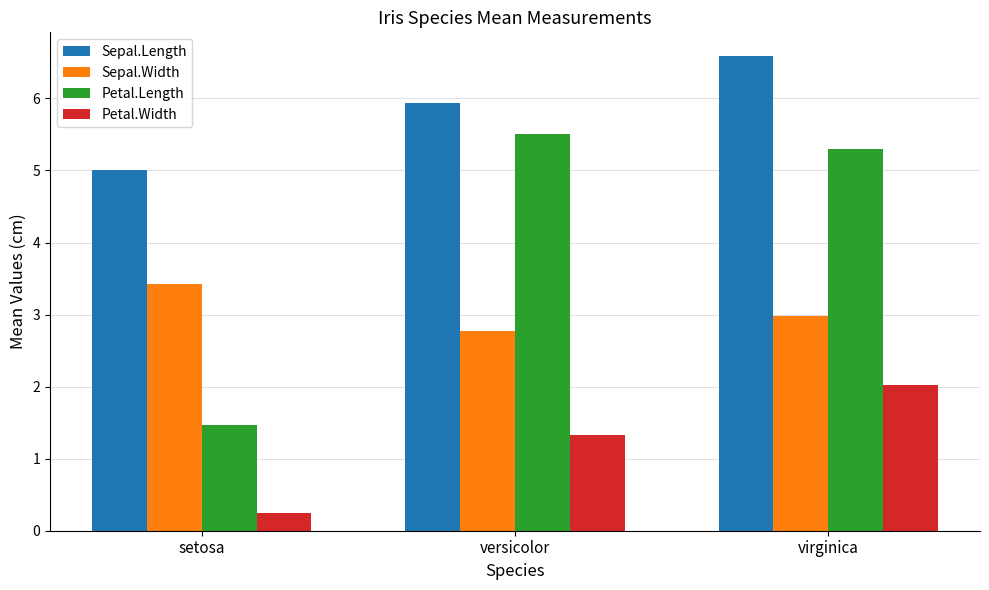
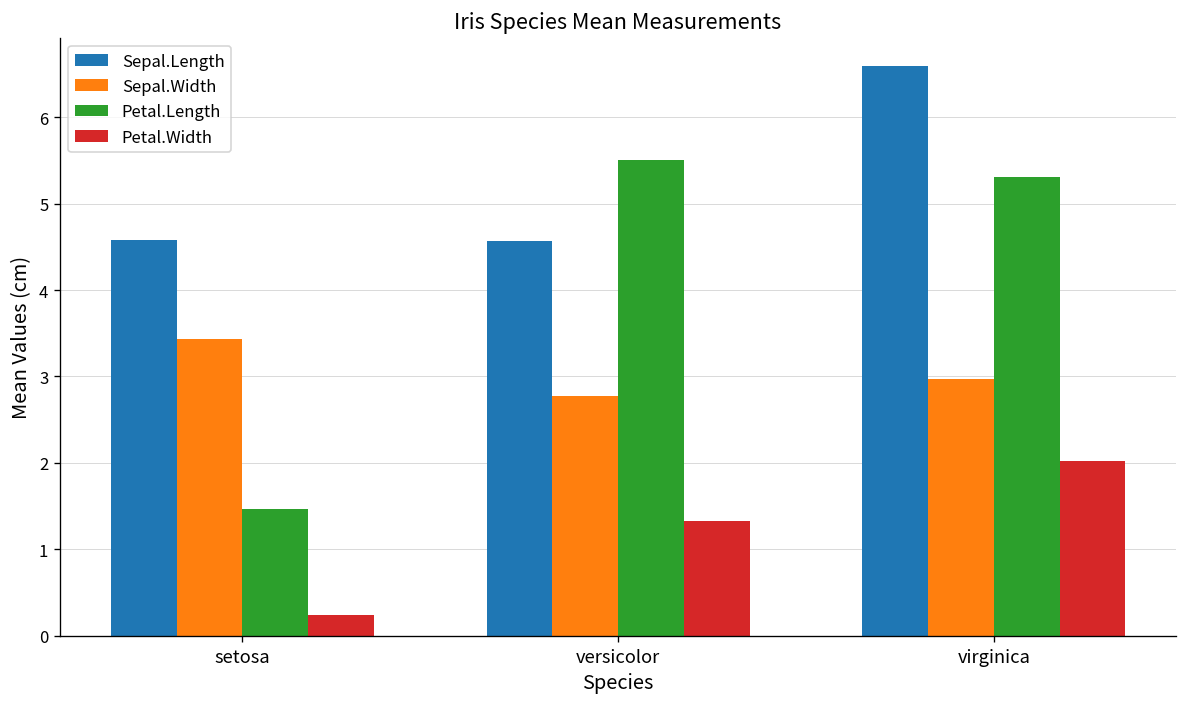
  {
    "Sepal.Length": {
-     "setosa": 5.0,
-     "versicolor": 5.9,
+     "setosa": 4.6,
+     "versicolor": 4.6,
      "virginica": 6.6
    },
    "Sepal.Width": {
      "setosa": 3.4,
      "versicolor": 2.8,
      "virginica": 3.0
    },
    "Petal.Length": {
      "setosa": 1.5,
      "versicolor": 5.5,
      "virginica": 5.3
    },
    "Petal.Width": {
      "setosa": 0.2,
      "versicolor": 1.3,
      "virginica": 2.0
    }
  }
